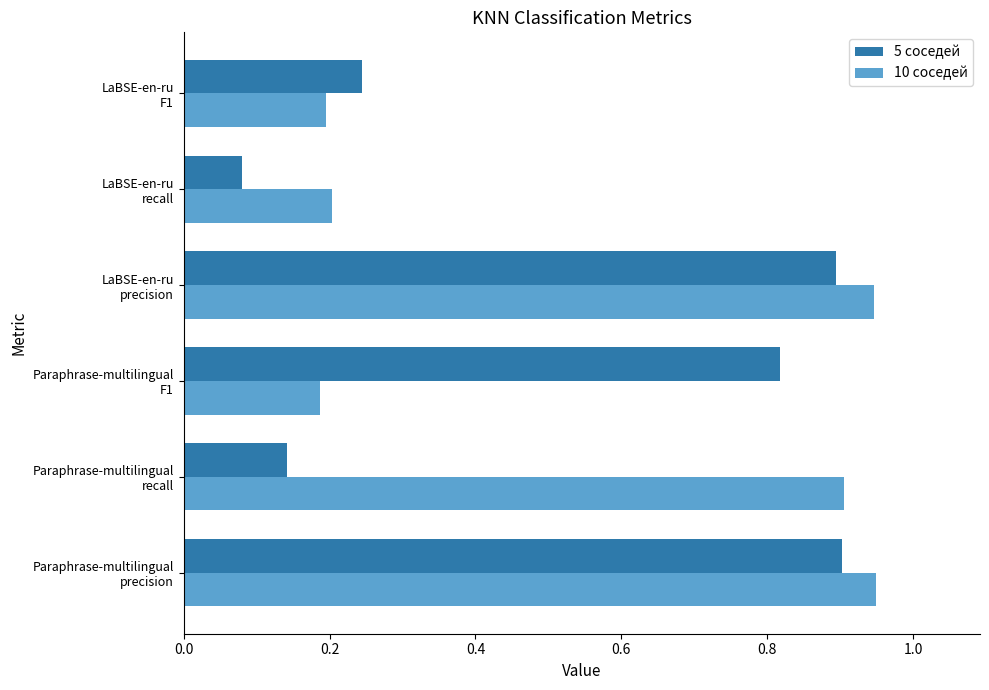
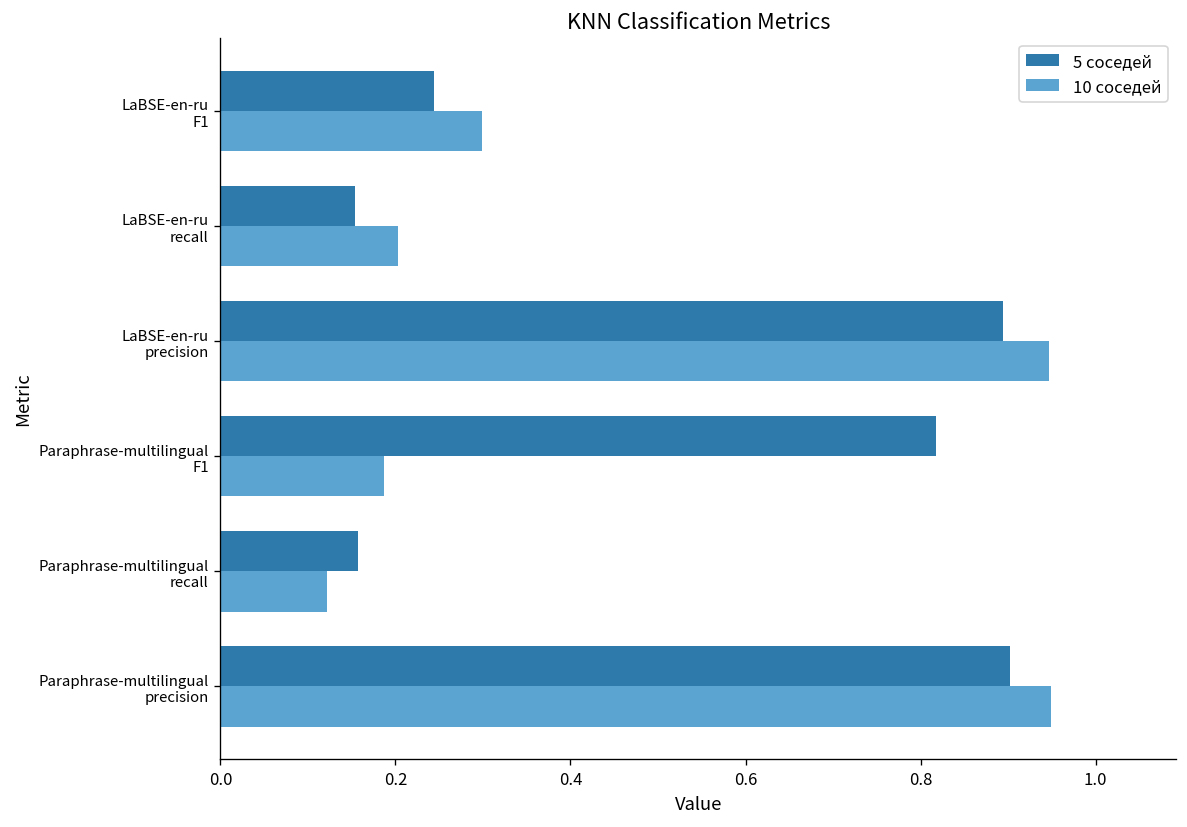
  {
    "5 соседей": {
      "LaBSE-en-ru F1": 0.24,
-     "LaBSE-en-ru recall": 0.08,
+     "LaBSE-en-ru recall": 0.15,
      "LaBSE-en-ru precision": 0.89,
      "Paraphrase-multilingual F1": 0.82,
-     "Paraphrase-multilingual recall": 0.14,
+     "Paraphrase-multilingual recall": 0.16,
      "Paraphrase-multilingual precision": 0.90
    },
    "10 соседей": {
-     "LaBSE-en-ru F1": 0.20,
+     "LaBSE-en-ru F1": 0.30,
      "LaBSE-en-ru recall": 0.20,
      "LaBSE-en-ru precision": 0.95,
      "Paraphrase-multilingual F1": 0.19,
-     "Paraphrase-multilingual recall": 0.91,
+     "Paraphrase-multilingual recall": 0.12,
      "Paraphrase-multilingual precision": 0.95
    }
  }
